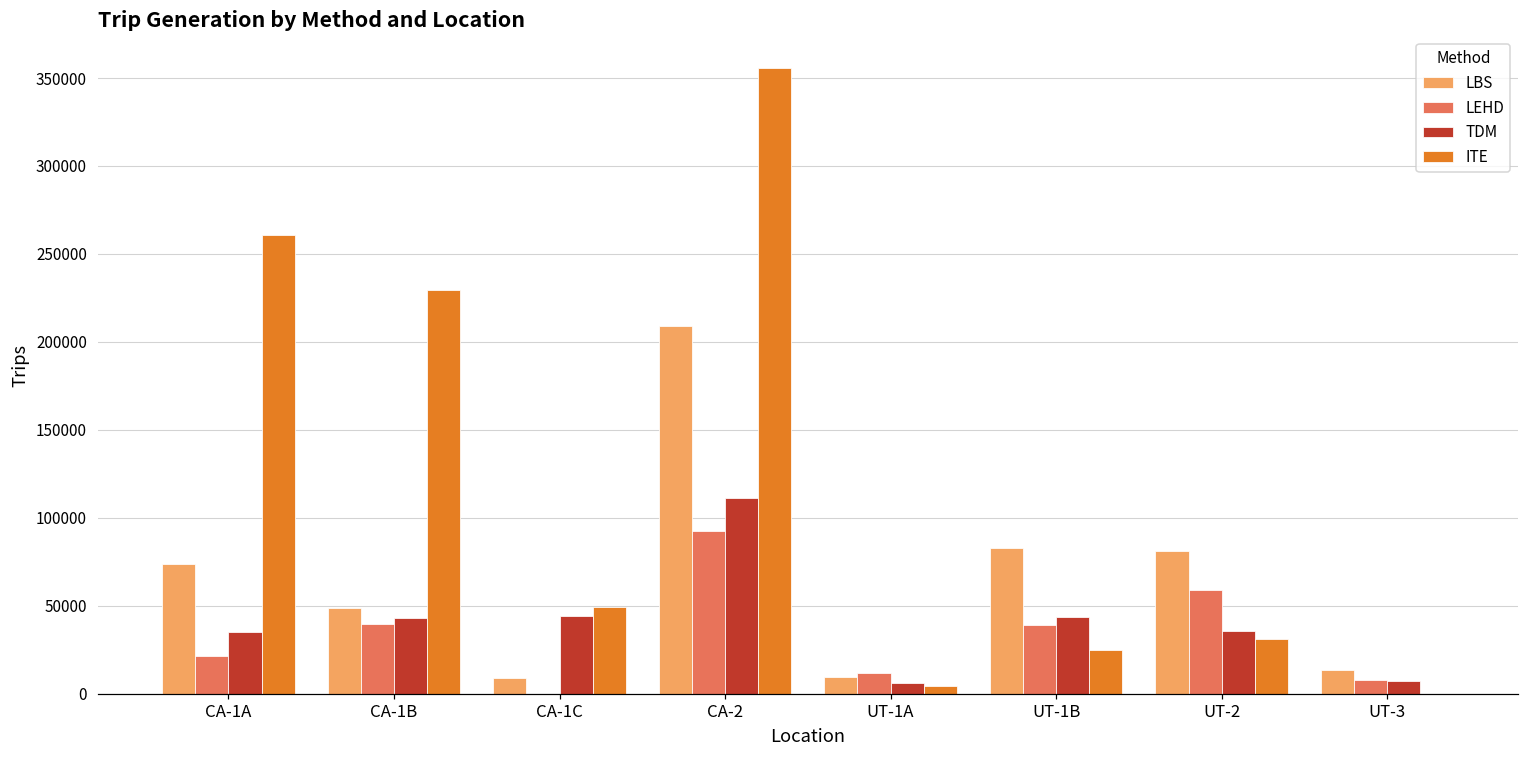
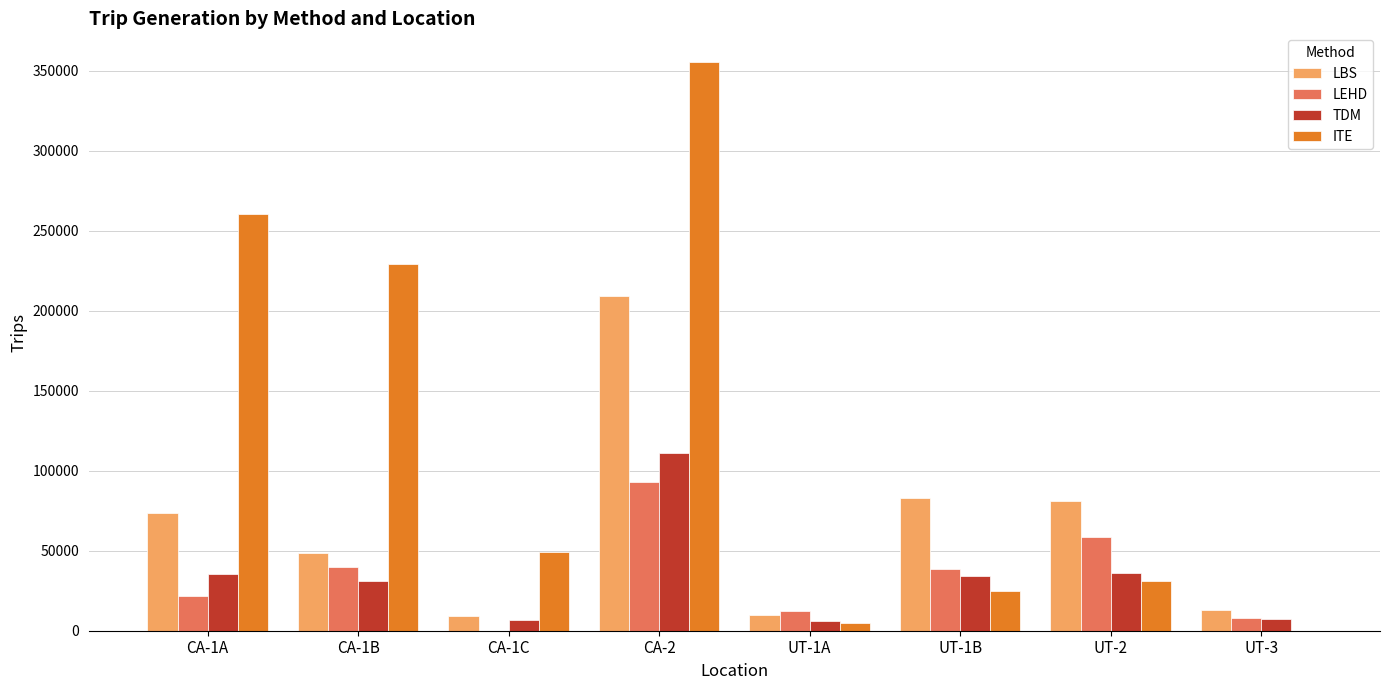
  {
    "TDM": {
      "CA-1A": 35000,
-     "CA-1B": 43000,
-     "CA-1C": 44000,
+     "CA-1B": 31000,
+     "CA-1C": 7000,
      "CA-2": 111000,
      "UT-1A": 6000,
-     "UT-1B": 44000,
+     "UT-1B": 34000,
      "UT-2": 36000,
      "UT-3": 8000
    }
  }
